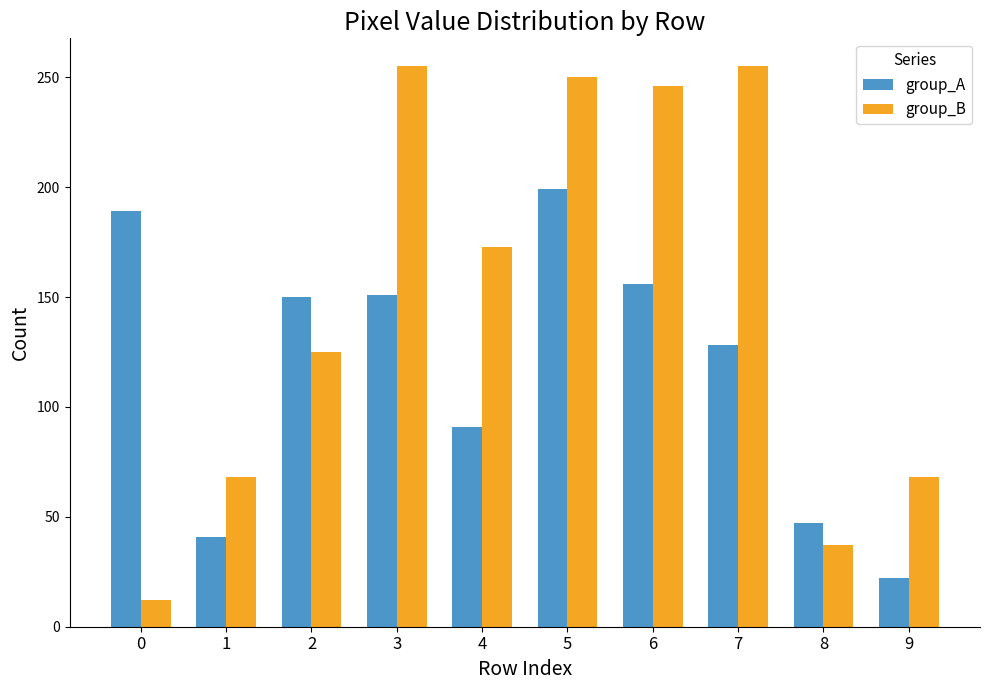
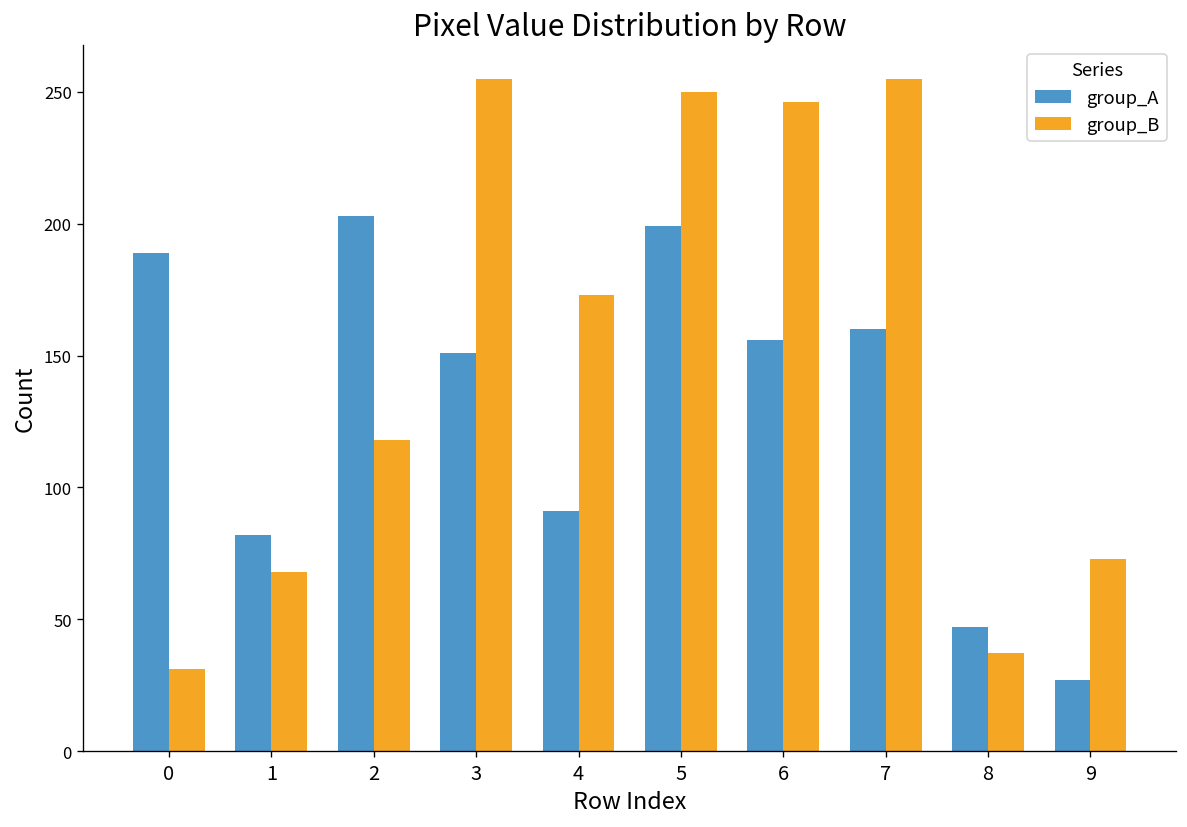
  {
    "group_A": {
      "0": 189,
-     "1": 41,
-     "2": 150,
+     "1": 82,
+     "2": 203,
      "3": 151,
      "4": 91,
      "5": 199,
      "6": 156,
-     "7": 128,
+     "7": 160,
      "8": 47,
-     "9": 22
+     "9": 27
    },
    "group_B": {
-     "0": 12,
+     "0": 31,
      "1": 68,
-     "2": 125,
+     "2": 118,
      "3": 255,
      "4": 173,
      "5": 250,
      "6": 246,
      "7": 255,
      "8": 37,
-     "9": 68
+     "9": 73
    }
  }
